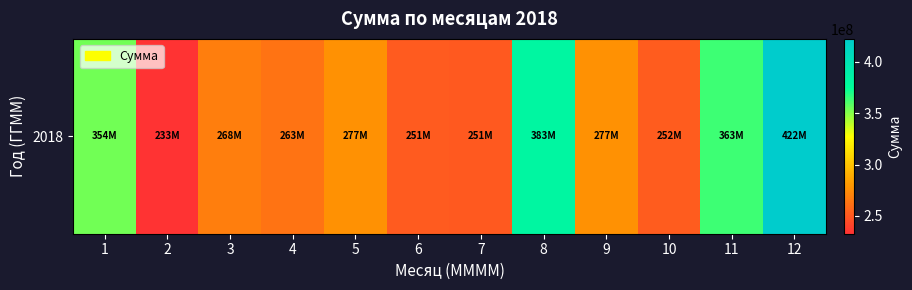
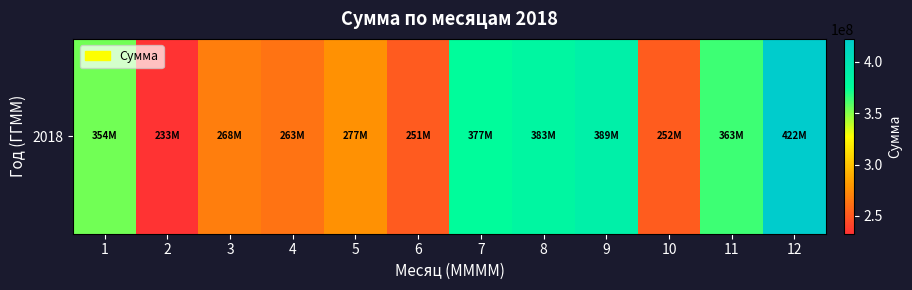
  {
    "2018": {
      "1": "354M",
      "2": "233M",
      "3": "268M",
      "4": "263M",
      "5": "277M",
      "6": "251M",
-     "7": "251M",
+     "7": "377M",
      "8": "383M",
-     "9": "277M",
+     "9": "389M",
      "10": "252M",
      "11": "363M",
      "12": "422M"
    }
  }
